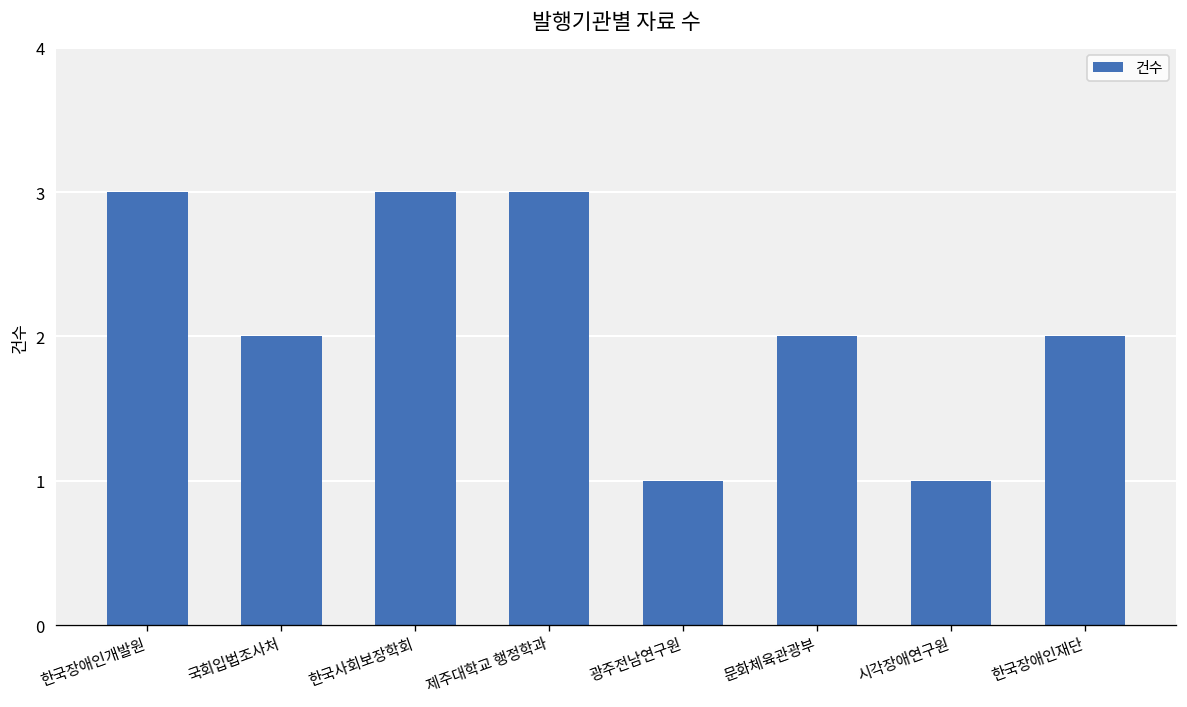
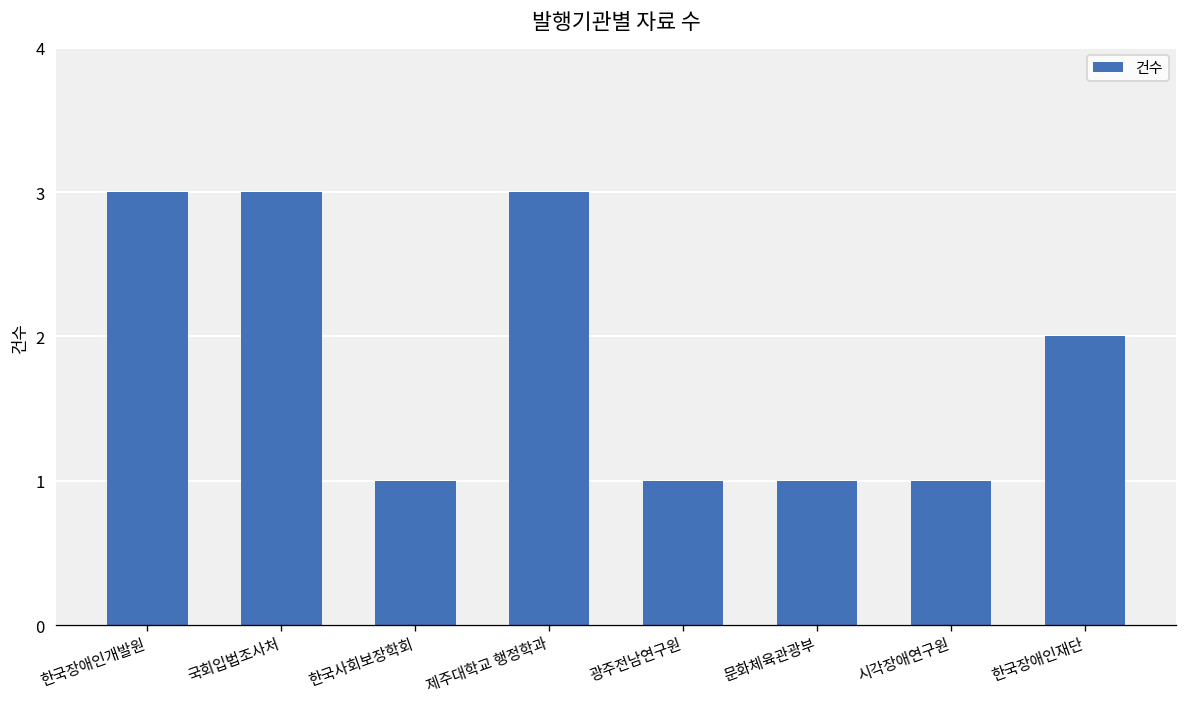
  {
    "한국장애인개발원": 3,
-   "국회입법조사처": 2,
-   "한국사회보장학회": 3,
+   "국회입법조사처": 3,
+   "한국사회보장학회": 1,
    "제주대학교 행정학과": 3,
    "광주전남연구원": 1,
-   "문화체육관광부": 2,
+   "문화체육관광부": 1,
    "시각장애연구원": 1,
    "한국장애인재단": 2
  }
